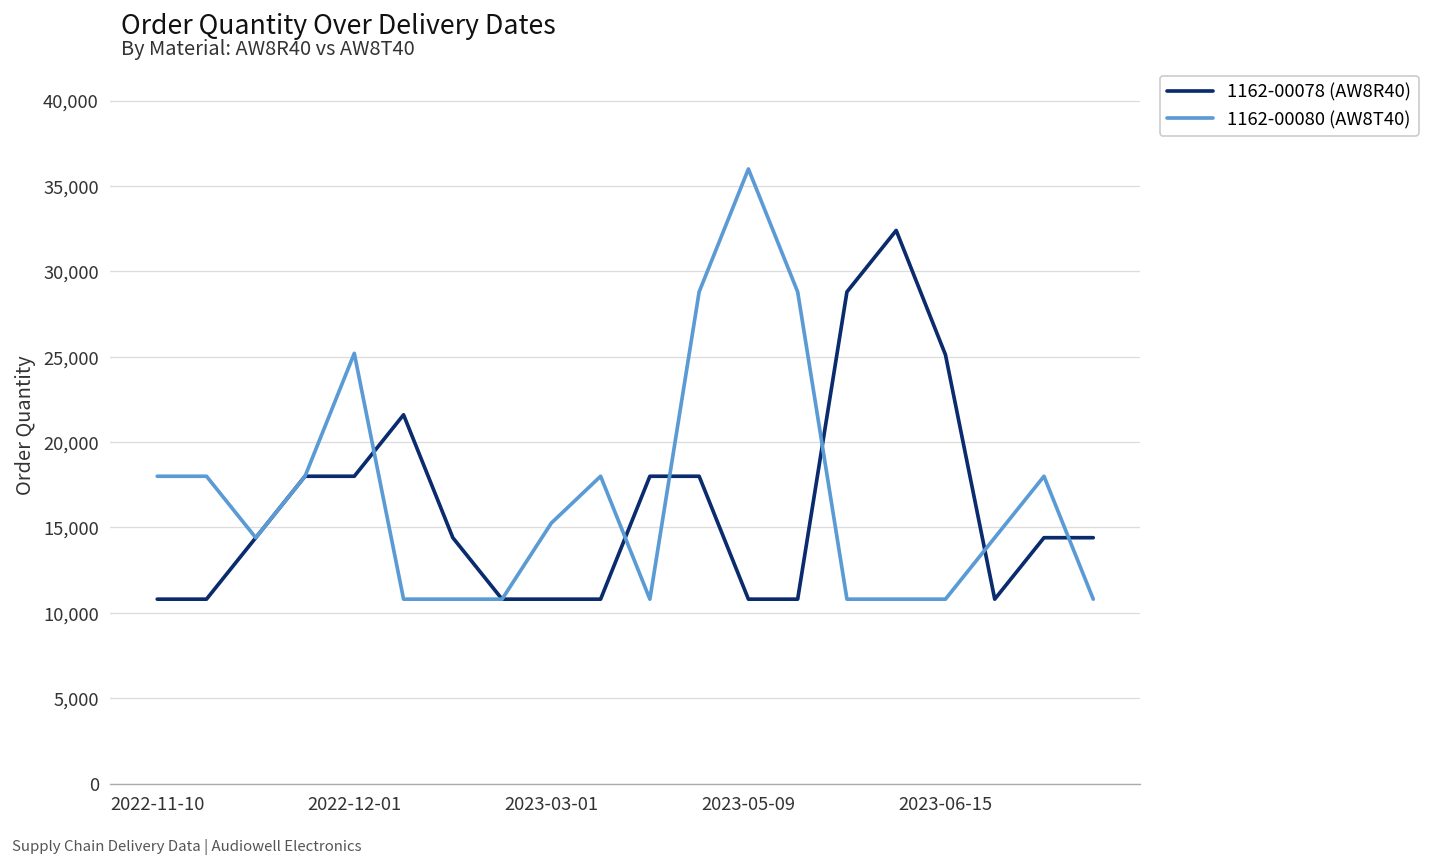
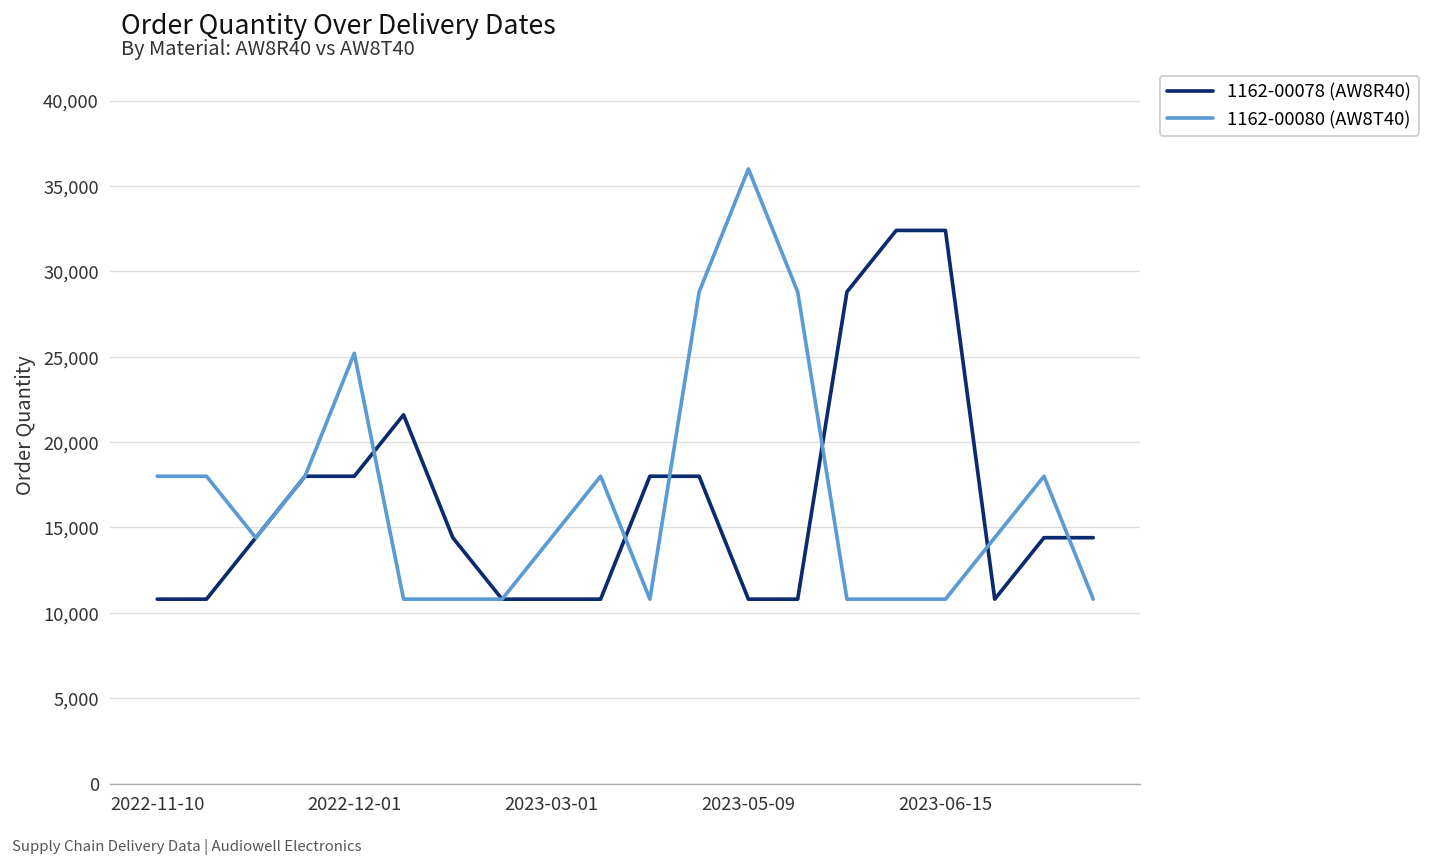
  {
    "1162-00078 (AW8R40)": {
      "2023-03-01": "10,800",
      "2023-05-09": "10,800",
-     "2023-06-15": "25,100"
+     "2023-06-15": "32,400"
    },
    "1162-00080 (AW8T40)": {
-     "2023-03-01": "15,300",
+     "2023-03-01": "14,400",
      "2023-05-09": "36,000",
      "2023-06-15": "10,800"
    }
  }
